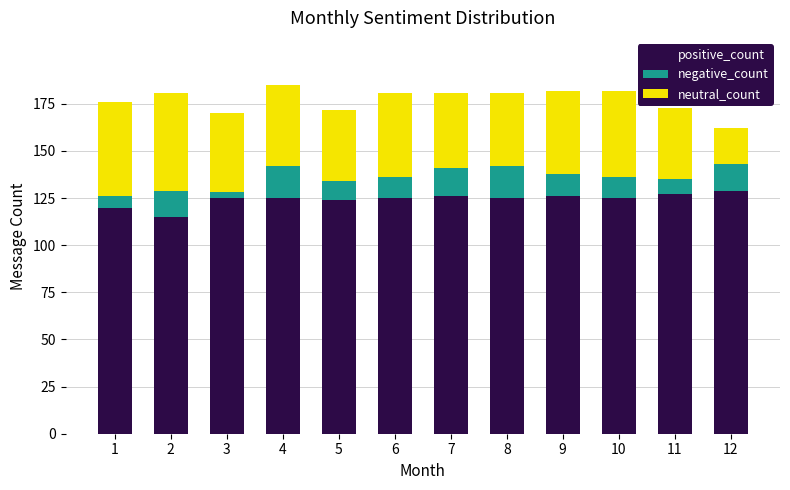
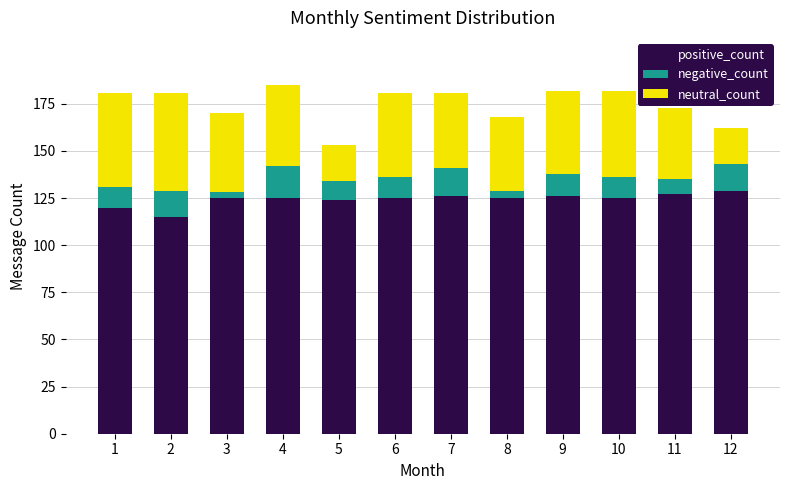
  {
    "positive_count": {
      "1": 120,
      "2": 115,
      "3": 125,
      "4": 125,
      "5": 124,
      "6": 125,
      "7": 126,
      "8": 125,
      "9": 126,
      "10": 125,
      "11": 127,
      "12": 129
    },
    "negative_count": {
-     "1": 6,
+     "1": 11,
      "2": 14,
      "3": 3,
      "4": 17,
      "5": 10,
      "6": 11,
      "7": 15,
-     "8": 17,
+     "8": 4,
      "9": 12,
      "10": 11,
      "11": 8,
      "12": 14
    },
    "neutral_count": {
      "1": 50,
      "2": 52,
      "3": 42,
      "4": 43,
-     "5": 38,
+     "5": 19,
      "6": 45,
      "7": 40,
      "8": 39,
      "9": 44,
      "10": 46,
      "11": 38,
      "12": 19
    }
  }
